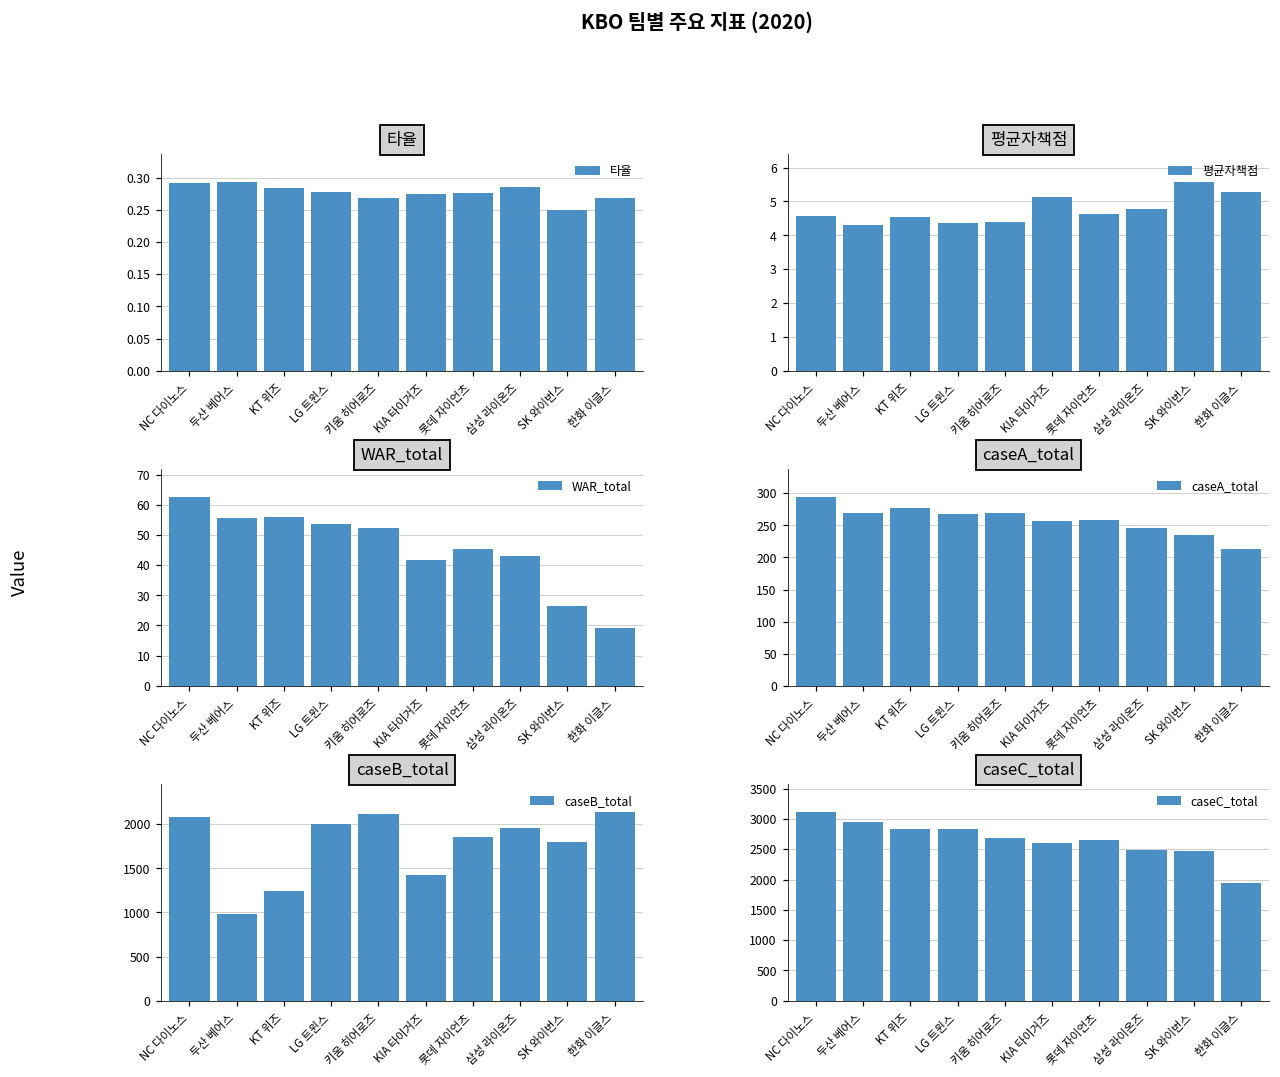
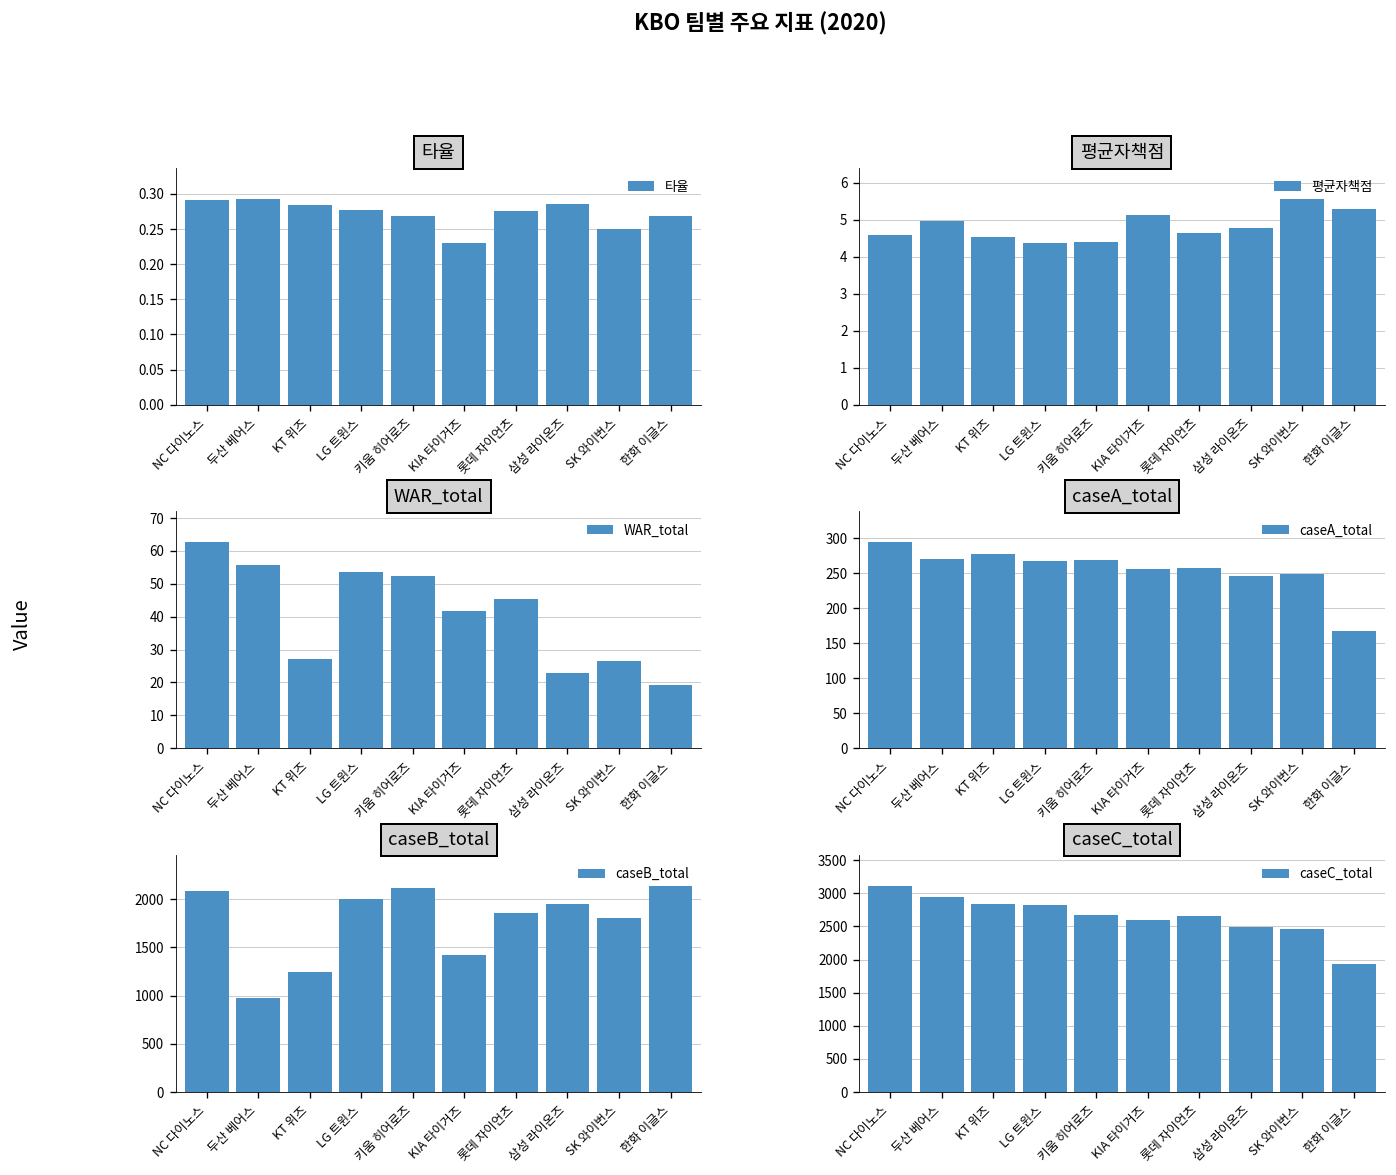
  {
    "타율": {
      "NC 다이노스": 0.29,
      "두산 베어스": 0.29,
      "KT 위즈": 0.28,
      "LG 트윈스": 0.28,
      "키움 히어로즈": 0.27,
-     "KIA 타이거즈": 0.27,
+     "KIA 타이거즈": 0.23,
      "롯데 자이언츠": 0.28,
      "삼성 라이온즈": 0.29,
      "SK 와이번스": 0.25,
      "한화 이글스": 0.27
    },
    "평균자책점": {
      "NC 다이노스": 4.6,
-     "두산 베어스": 4.3,
+     "두산 베어스": 5.0,
      "KT 위즈": 4.5,
      "LG 트윈스": 4.4,
      "키움 히어로즈": 4.4,
      "KIA 타이거즈": 5.1,
      "롯데 자이언츠": 4.6,
      "삼성 라이온즈": 4.8,
      "SK 와이번스": 5.6,
      "한화 이글스": 5.3
    },
    "WAR_total": {
      "NC 다이노스": 63,
      "두산 베어스": 56,
-     "KT 위즈": 56,
+     "KT 위즈": 27,
      "LG 트윈스": 53,
      "키움 히어로즈": 52,
      "KIA 타이거즈": 42,
      "롯데 자이언츠": 45,
-     "삼성 라이온즈": 43,
+     "삼성 라이온즈": 23,
      "SK 와이번스": 27,
      "한화 이글스": 19
    },
    "caseA_total": {
      "NC 다이노스": 290,
      "두산 베어스": 270,
      "KT 위즈": 280,
      "LG 트윈스": 270,
      "키움 히어로즈": 270,
      "KIA 타이거즈": 260,
      "롯데 자이언츠": 260,
      "삼성 라이온즈": 250,
-     "SK 와이번스": 230,
-     "한화 이글스": 210
+     "SK 와이번스": 250,
+     "한화 이글스": 170
    },
    "caseB_total": {
      "NC 다이노스": 2100,
      "두산 베어스": 1000,
      "KT 위즈": 1200,
      "LG 트윈스": 2000,
      "키움 히어로즈": 2100,
      "KIA 타이거즈": 1400,
      "롯데 자이언츠": 1900,
      "삼성 라이온즈": 2000,
      "SK 와이번스": 1800,
      "한화 이글스": 2100
    },
    "caseC_total": {
      "NC 다이노스": 3100,
      "두산 베어스": 3000,
      "KT 위즈": 2800,
      "LG 트윈스": 2800,
      "키움 히어로즈": 2700,
      "KIA 타이거즈": 2600,
      "롯데 자이언츠": 2700,
      "삼성 라이온즈": 2500,
      "SK 와이번스": 2500,
      "한화 이글스": 1900
    }
  }
